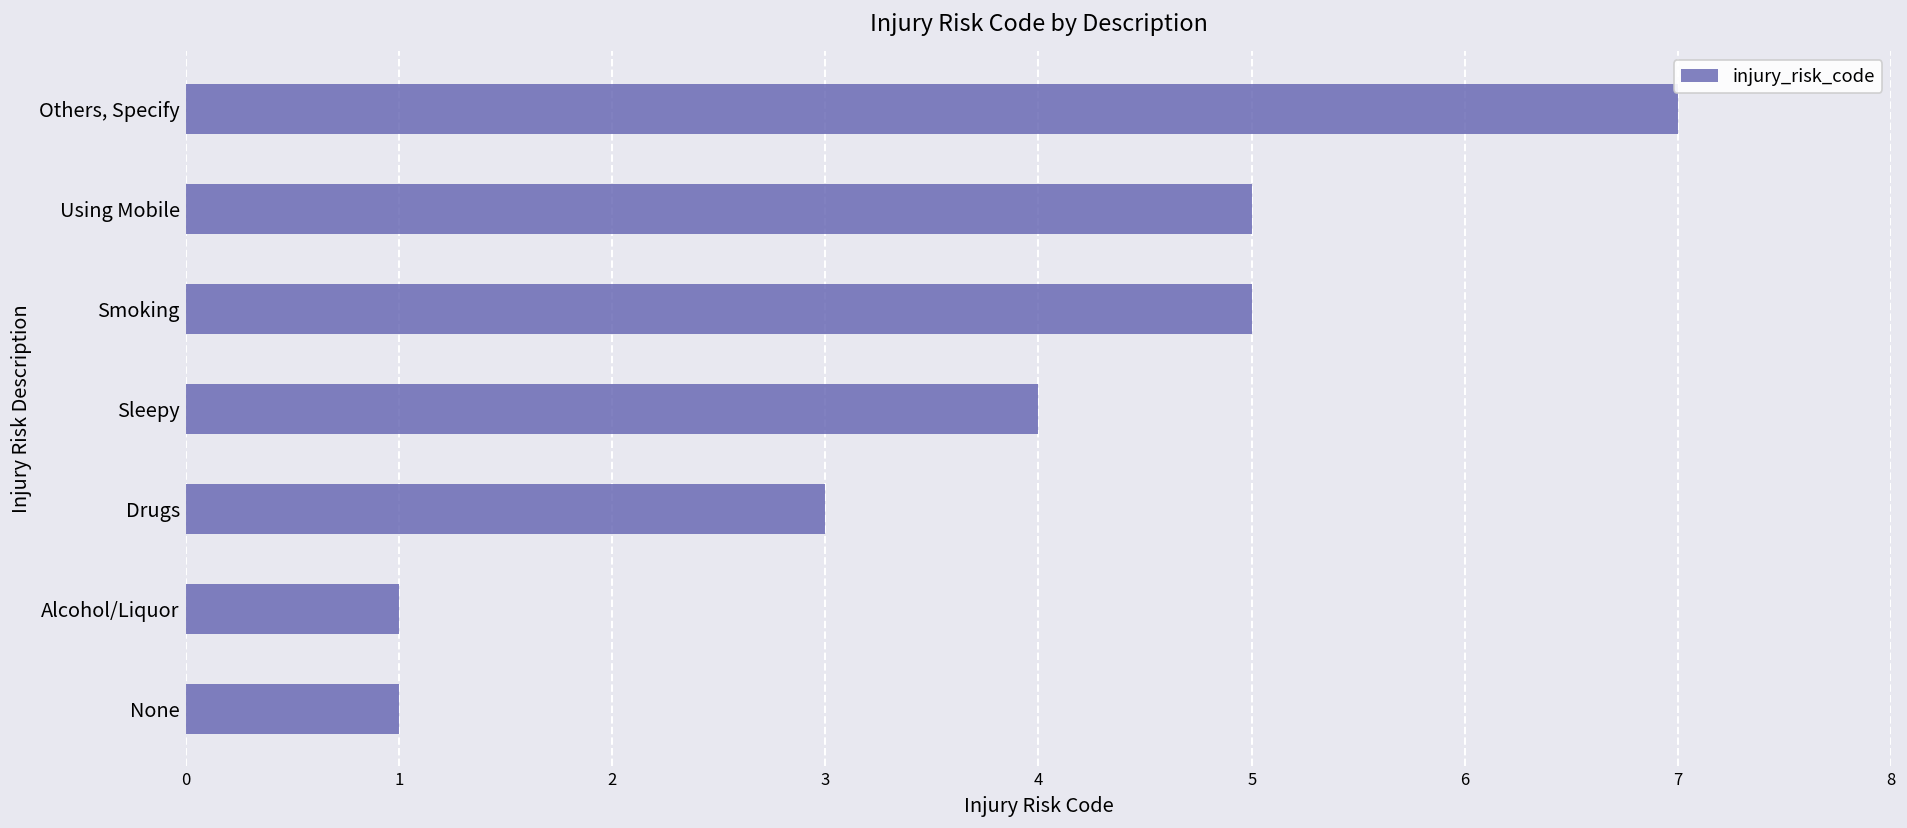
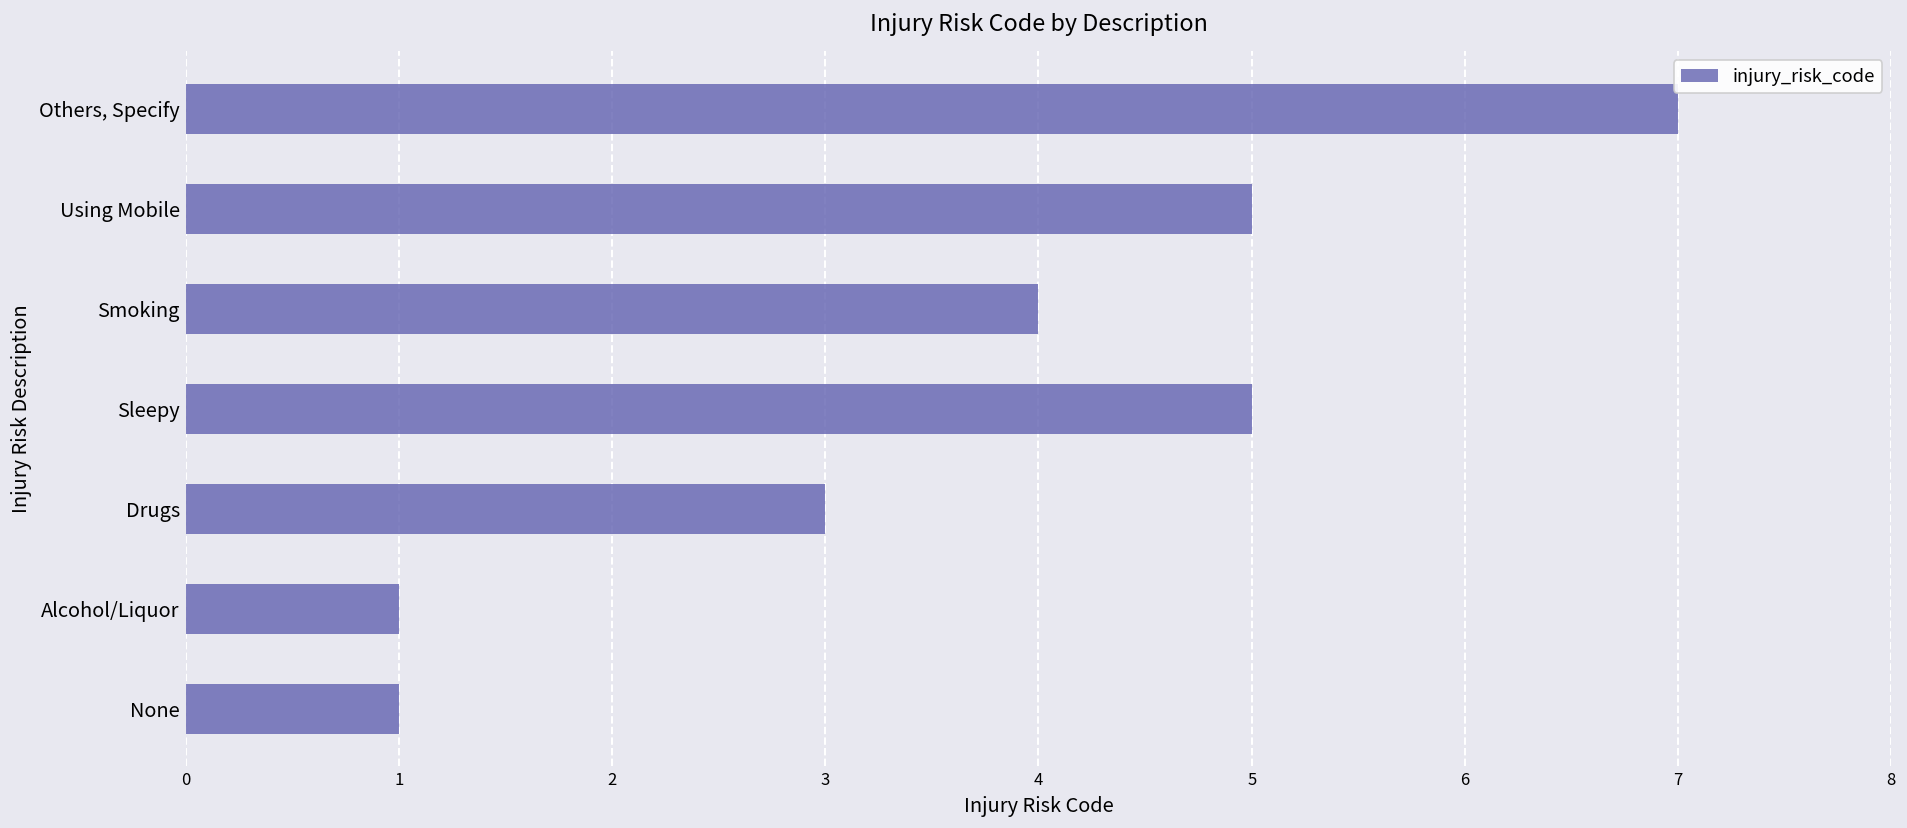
  {
    "Others, Specify": 7,
    "Using Mobile": 5,
-   "Smoking": 5,
-   "Sleepy": 4,
+   "Smoking": 4,
+   "Sleepy": 5,
    "Drugs": 3,
    "Alcohol/Liquor": 1,
    "None": 1
  }
